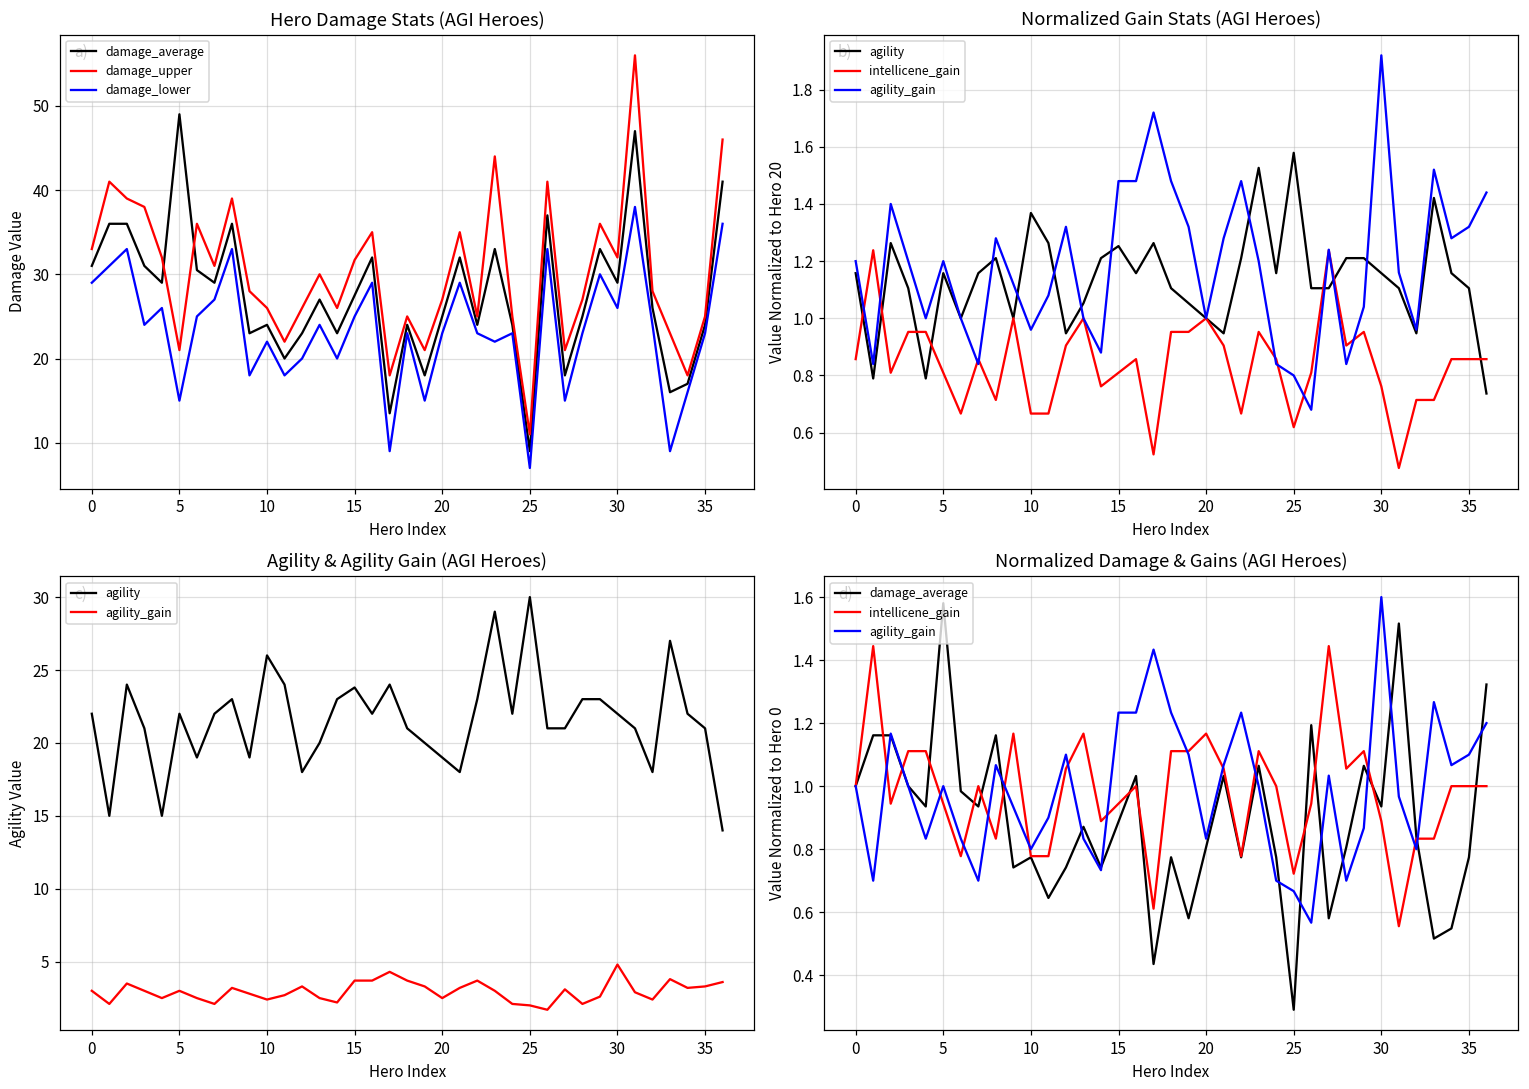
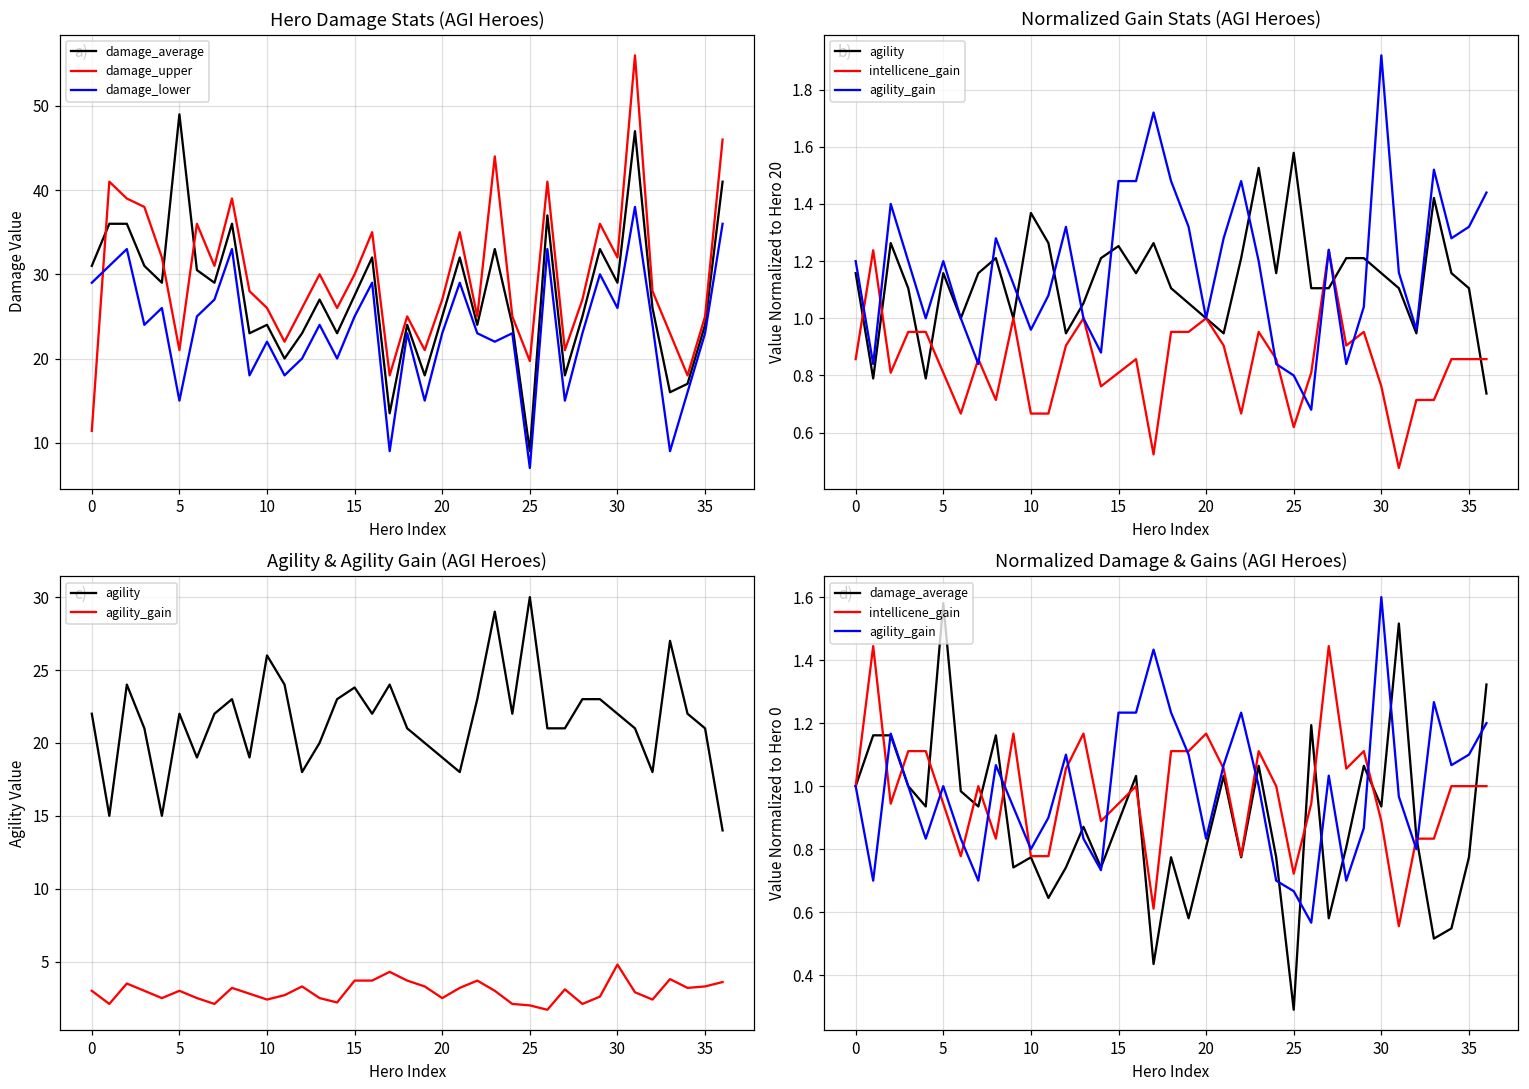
  {
    "Hero Damage Stats (AGI Heroes)": {
      "damage_average": {
        "0": 31,
        "5": 49,
        "10": 24,
        "15": 28,
        "20": 25,
        "25": 9,
        "30": 29,
        "35": 24
      },
      "damage_upper": {
-       "0": 33,
+       "0": 11,
        "5": 21,
        "10": 26,
-       "15": 32,
+       "15": 30,
        "20": 27,
-       "25": 11,
+       "25": 20,
        "30": 32,
        "35": 25
      },
      "damage_lower": {
        "0": 29,
        "5": 15,
        "10": 22,
        "15": 25,
        "20": 23,
        "25": 7,
        "30": 26,
        "35": 23
      }
    },
    "Normalized Gain Stats (AGI Heroes)": {
      "agility": {
        "0": 1.16,
        "5": 1.16,
        "10": 1.37,
        "15": 1.25,
        "25": 1.58,
        "30": 1.16,
        "35": 1.11
      },
      "intellicene_gain": {
        "0": 0.86,
        "5": 0.81,
        "10": 0.67,
        "15": 0.81,
        "25": 0.62,
        "30": 0.76,
        "35": 0.86
      },
      "agility_gain": {
        "0": 1.20,
        "5": 1.20,
        "10": 0.96,
        "15": 1.48,
        "25": 0.80,
        "30": 1.92,
        "35": 1.32
      }
    },
    "Agility & Agility Gain (AGI Heroes)": {
      "agility": {
        "0": 22.0,
        "5": 22.0,
        "10": 26.0,
        "15": 23.8,
        "20": 19.0,
        "25": 30.0,
        "30": 22.0,
        "35": 21.0
      }
    },
    "Normalized Damage & Gains (AGI Heroes)": {
      "damage_average": {
        "15": 0.89,
        "20": 0.81,
        "25": 0.29,
        "30": 0.94,
        "35": 0.77
      },
      "intellicene_gain": {
        "5": 0.94,
        "15": 0.94,
        "20": 1.17,
        "25": 0.72,
        "30": 0.89,
        "35": 1.00
      },
      "agility_gain": {
        "5": 1.00,
        "10": 0.80,
        "15": 1.23,
        "20": 0.83,
        "25": 0.67,
        "30": 1.60,
        "35": 1.10
      }
    }
  }
